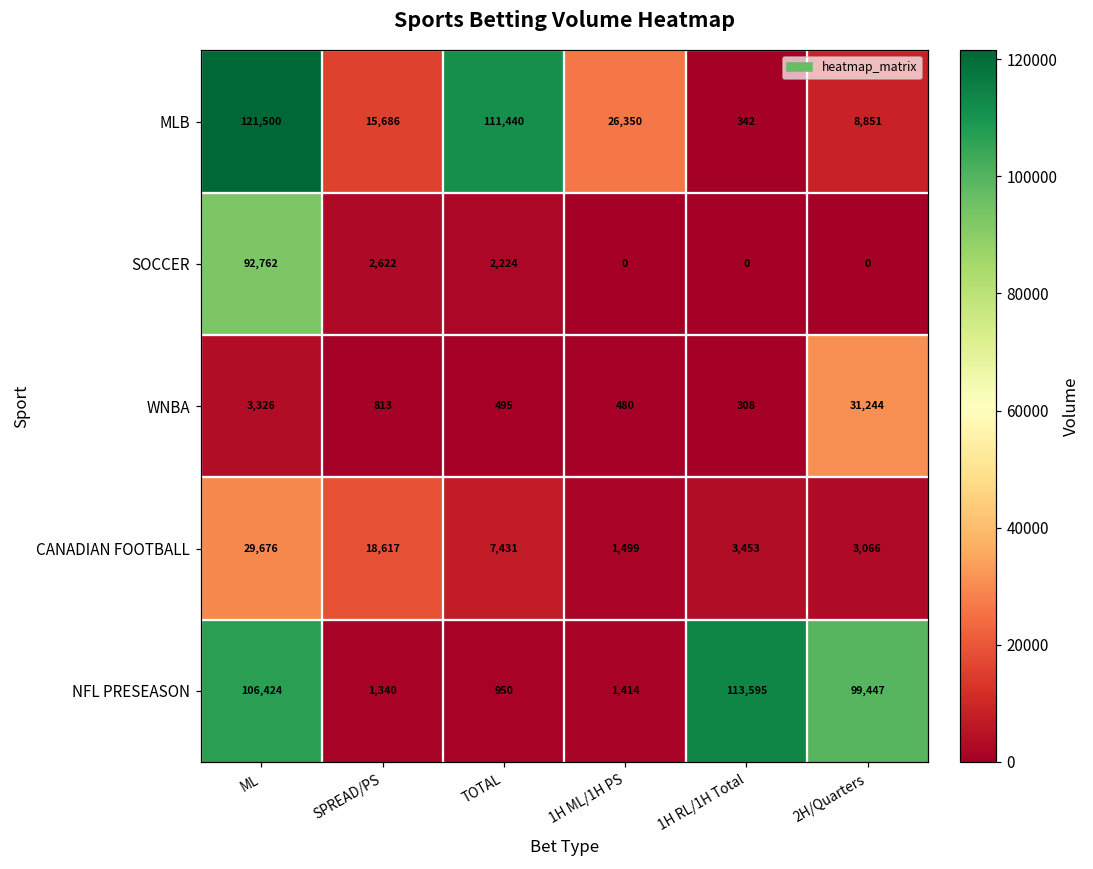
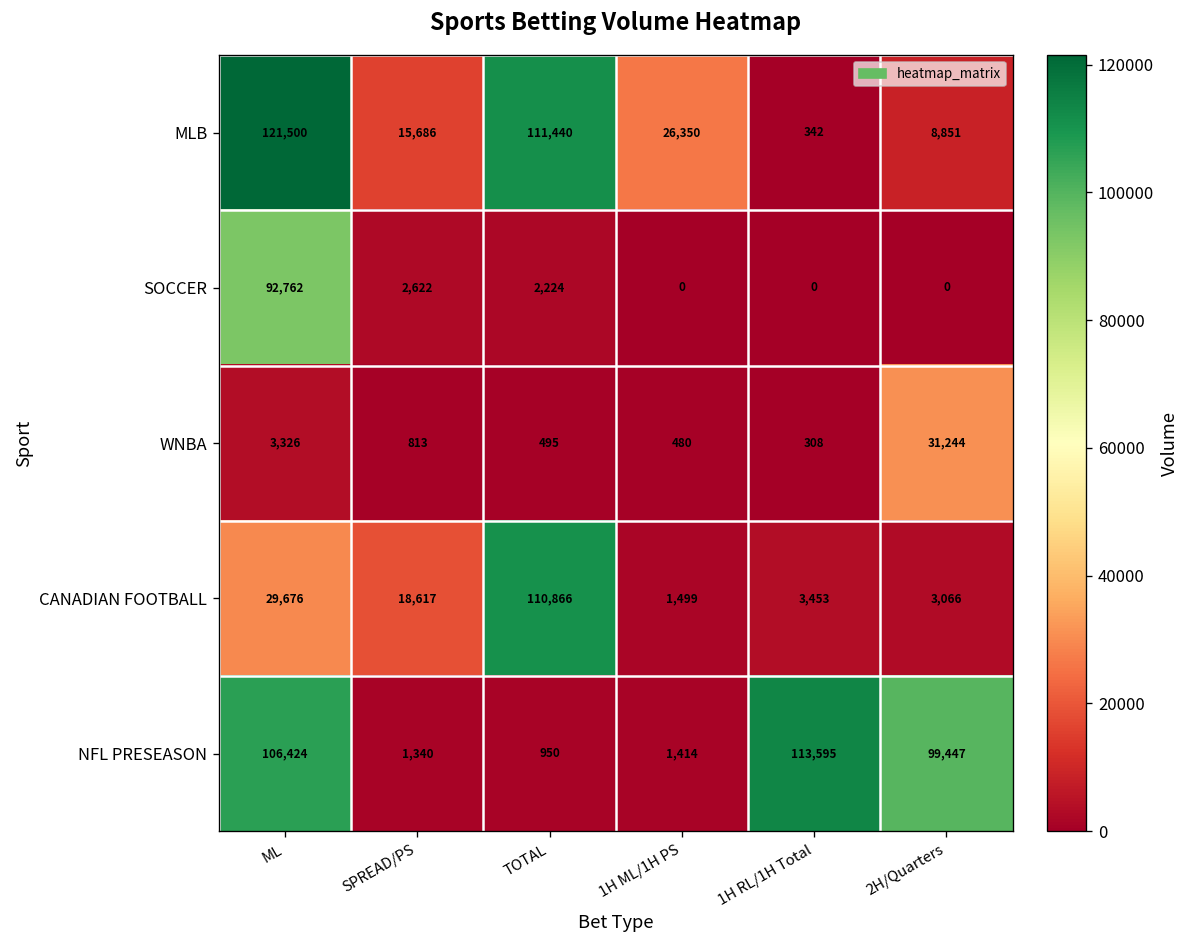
  {
    "MLB": {
      "ML": "121,500",
      "SPREAD/PS": "15,686",
      "TOTAL": "111,440",
      "1H ML/1H PS": "26,350",
      "1H RL/1H Total": "342",
      "2H/Quarters": "8,851"
    },
    "SOCCER": {
      "ML": "92,762",
      "SPREAD/PS": "2,622",
      "TOTAL": "2,224",
      "1H ML/1H PS": "0",
      "1H RL/1H Total": "0",
      "2H/Quarters": "0"
    },
    "WNBA": {
      "ML": "3,326",
      "SPREAD/PS": "813",
      "TOTAL": "495",
      "1H ML/1H PS": "480",
      "1H RL/1H Total": "308",
      "2H/Quarters": "31,244"
    },
    "CANADIAN FOOTBALL": {
      "ML": "29,676",
      "SPREAD/PS": "18,617",
-     "TOTAL": "7,431",
+     "TOTAL": "110,866",
      "1H ML/1H PS": "1,499",
      "1H RL/1H Total": "3,453",
      "2H/Quarters": "3,066"
    },
    "NFL PRESEASON": {
      "ML": "106,424",
      "SPREAD/PS": "1,340",
      "TOTAL": "950",
      "1H ML/1H PS": "1,414",
      "1H RL/1H Total": "113,595",
      "2H/Quarters": "99,447"
    }
  }
